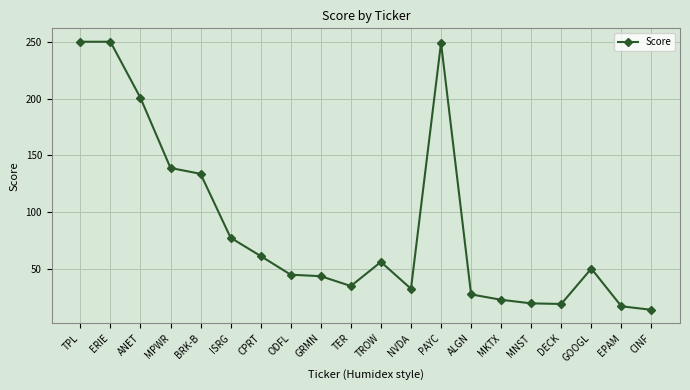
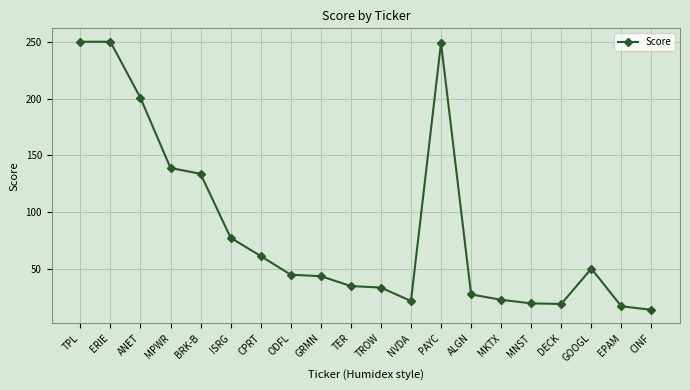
  {
    "TPL": 250,
    "ERIE": 250,
    "ANET": 201,
    "MPWR": 139,
    "BRK-B": 134,
    "ISRG": 77,
    "CPRT": 61,
    "ODFL": 45,
    "GRMN": 44,
    "TER": 35,
-   "TROW": 56,
-   "NVDA": 33,
+   "TROW": 34,
+   "NVDA": 22,
    "PAYC": 249,
    "ALGN": 28,
    "MKTX": 23,
    "MNST": 20,
    "DECK": 19,
    "GOOGL": 50,
    "EPAM": 17,
    "CINF": 14
  }
